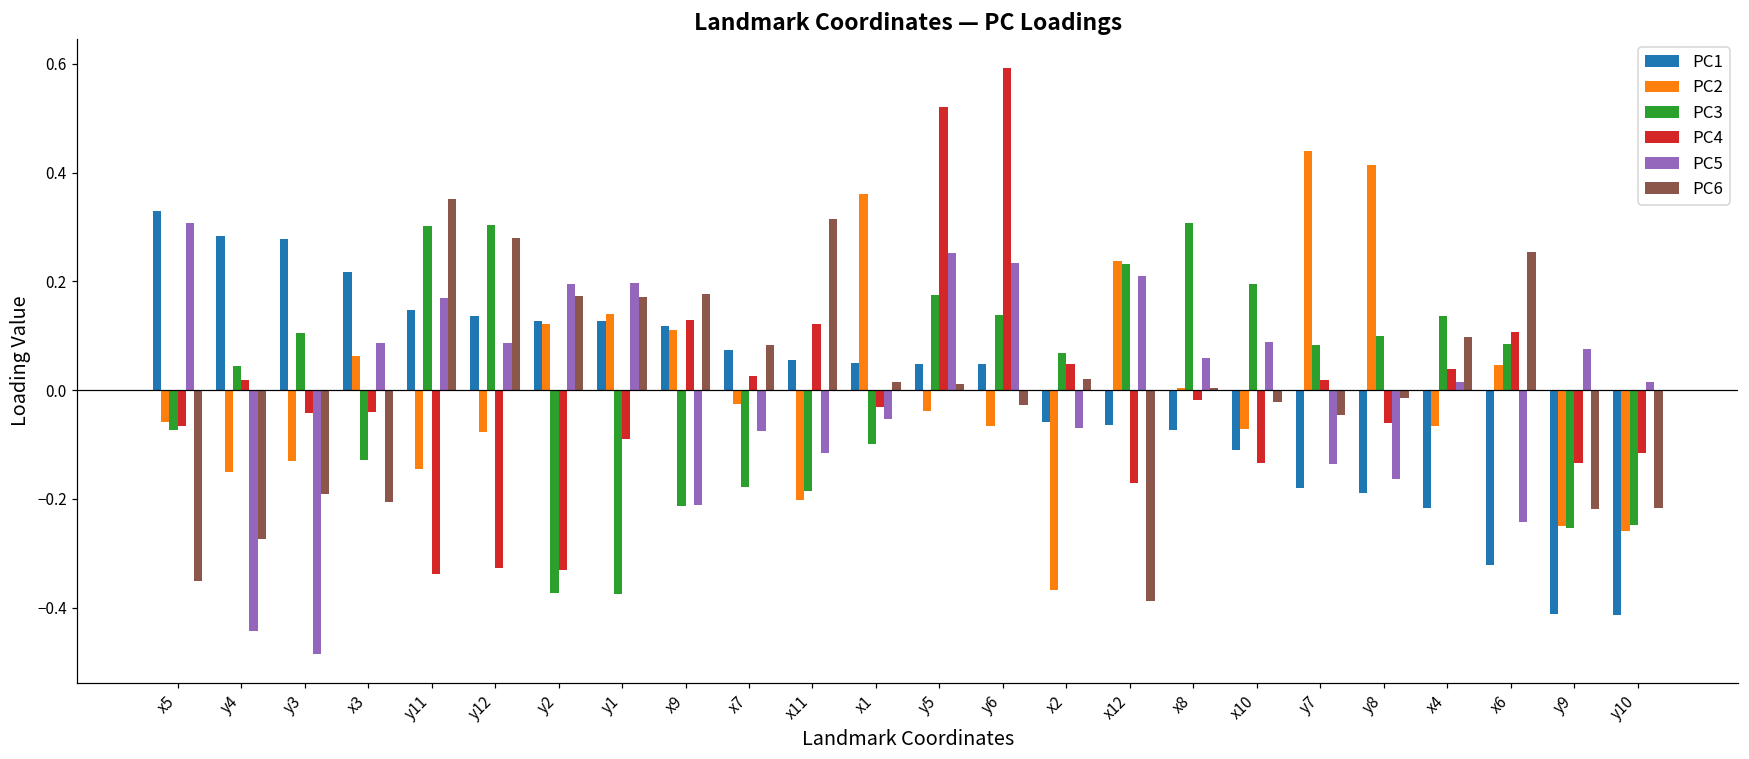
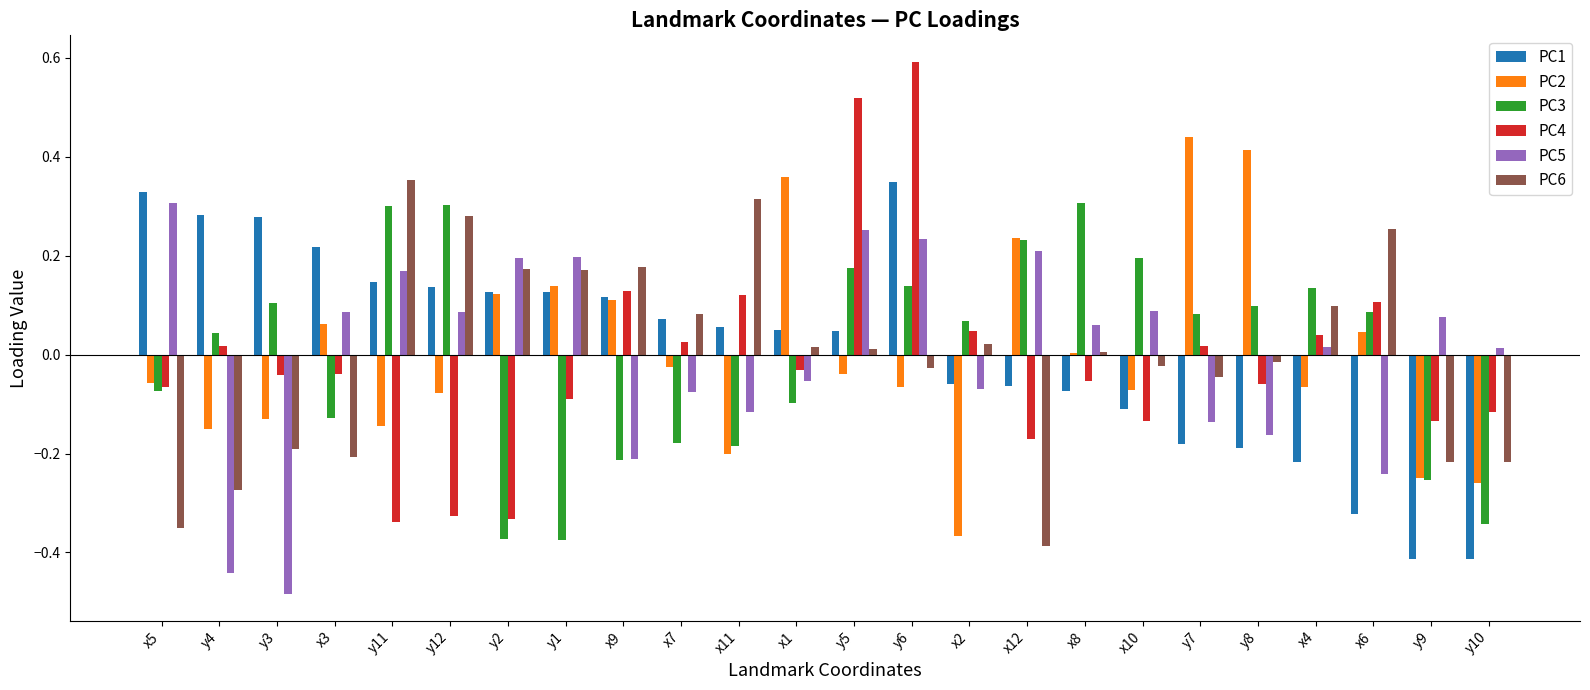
  {
    "PC1": {
      "x5": 0.33,
      "y4": 0.28,
      "y3": 0.28,
      "x3": 0.22,
      "y11": 0.15,
      "y12": 0.14,
      "y2": 0.13,
      "y1": 0.13,
      "x9": 0.12,
      "x7": 0.07,
      "x11": 0.06,
      "x1": 0.05,
      "y5": 0.05,
-     "y6": 0.05,
+     "y6": 0.35,
      "x2": -0.06,
      "x12": -0.06,
      "x8": -0.07,
      "x10": -0.11,
      "y7": -0.18,
      "y8": -0.19,
      "x4": -0.22,
      "x6": -0.32,
      "y9": -0.41,
      "y10": -0.41
    },
    "PC2": {
      "x5": -0.06,
      "y4": -0.15,
      "y3": -0.13,
      "x3": 0.06,
      "y11": -0.14,
      "y12": -0.08,
      "y2": 0.12,
      "y1": 0.14,
      "x9": 0.11,
      "x7": -0.02,
      "x11": -0.20,
      "x1": 0.36,
      "y5": -0.04,
      "y6": -0.07,
      "x2": -0.37,
      "x12": 0.24,
      "x10": -0.07,
      "y7": 0.44,
      "y8": 0.41,
      "x4": -0.07,
      "x6": 0.05,
      "y9": -0.25,
      "y10": -0.26
    },
    "PC3": {
      "x5": -0.07,
      "y4": 0.04,
      "y3": 0.10,
      "x3": -0.13,
      "y11": 0.30,
      "y12": 0.30,
      "y2": -0.37,
      "y1": -0.38,
      "x9": -0.21,
      "x7": -0.18,
      "x11": -0.18,
      "x1": -0.10,
      "y5": 0.18,
      "y6": 0.14,
      "x2": 0.07,
      "x12": 0.23,
      "x8": 0.31,
      "x10": 0.20,
      "y7": 0.08,
      "y8": 0.10,
      "x4": 0.14,
      "x6": 0.09,
      "y9": -0.25,
-     "y10": -0.25
+     "y10": -0.34
    },
    "PC4": {
      "x5": -0.07,
      "y4": 0.02,
      "y3": -0.04,
      "x3": -0.04,
      "y11": -0.34,
      "y12": -0.33,
      "y2": -0.33,
      "y1": -0.09,
      "x9": 0.13,
      "x7": 0.03,
      "x11": 0.12,
      "x1": -0.03,
      "y5": 0.52,
      "y6": 0.59,
      "x2": 0.05,
      "x12": -0.17,
-     "x8": -0.02,
+     "x8": -0.05,
      "x10": -0.13,
      "y7": 0.02,
      "y8": -0.06,
      "x4": 0.04,
      "x6": 0.11,
      "y9": -0.13,
      "y10": -0.12
    },
    "PC5": {
      "x5": 0.31,
      "y4": -0.44,
      "y3": -0.48,
      "x3": 0.09,
      "y11": 0.17,
      "y12": 0.09,
      "y2": 0.20,
      "y1": 0.20,
      "x9": -0.21,
      "x7": -0.08,
      "x11": -0.12,
      "x1": -0.05,
      "y5": 0.25,
      "y6": 0.23,
      "x2": -0.07,
      "x12": 0.21,
      "x8": 0.06,
      "x10": 0.09,
      "y7": -0.14,
      "y8": -0.16,
      "x4": 0.02,
      "x6": -0.24,
      "y9": 0.08,
      "y10": 0.01
    },
    "PC6": {
      "x5": -0.35,
      "y4": -0.27,
      "y3": -0.19,
      "x3": -0.21,
      "y11": 0.35,
      "y12": 0.28,
      "y2": 0.17,
      "y1": 0.17,
      "x9": 0.18,
      "x7": 0.08,
      "x11": 0.31,
      "x1": 0.01,
      "y5": 0.01,
      "y6": -0.03,
      "x2": 0.02,
      "x12": -0.39,
      "x10": -0.02,
      "y7": -0.05,
      "y8": -0.01,
      "x4": 0.10,
      "x6": 0.25,
      "y9": -0.22,
      "y10": -0.22
    }
  }
